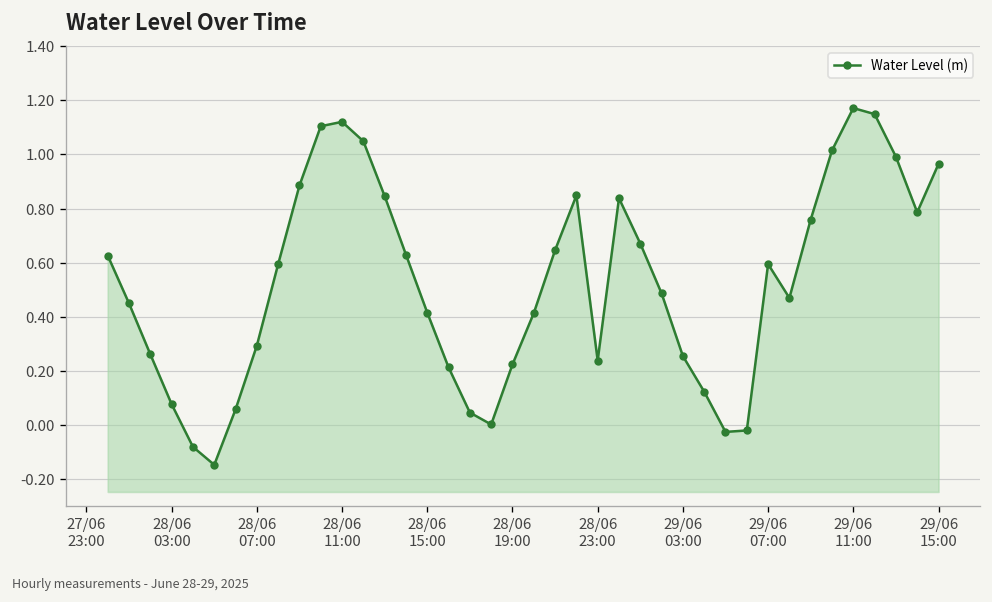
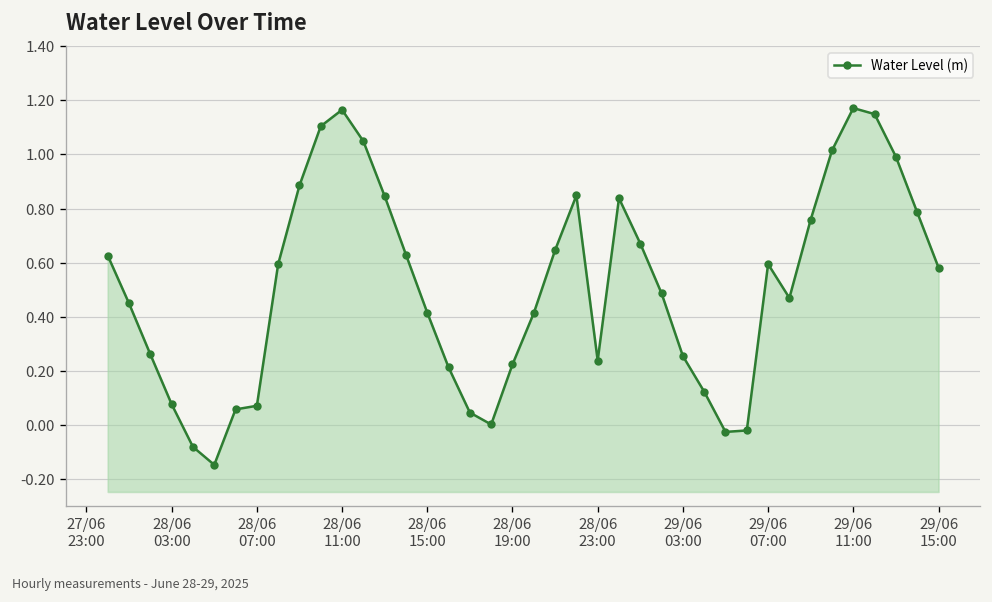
  {
    "28/06 03:00": 0.08,
-   "28/06 07:00": 0.29,
-   "28/06 11:00": 1.12,
+   "28/06 07:00": 0.07,
+   "28/06 11:00": 1.17,
    "28/06 15:00": 0.42,
    "28/06 19:00": 0.22,
    "28/06 23:00": 0.24,
    "29/06 03:00": 0.26,
    "29/06 07:00": 0.59,
    "29/06 11:00": 1.17,
-   "29/06 15:00": 0.96
+   "29/06 15:00": 0.58
  }
